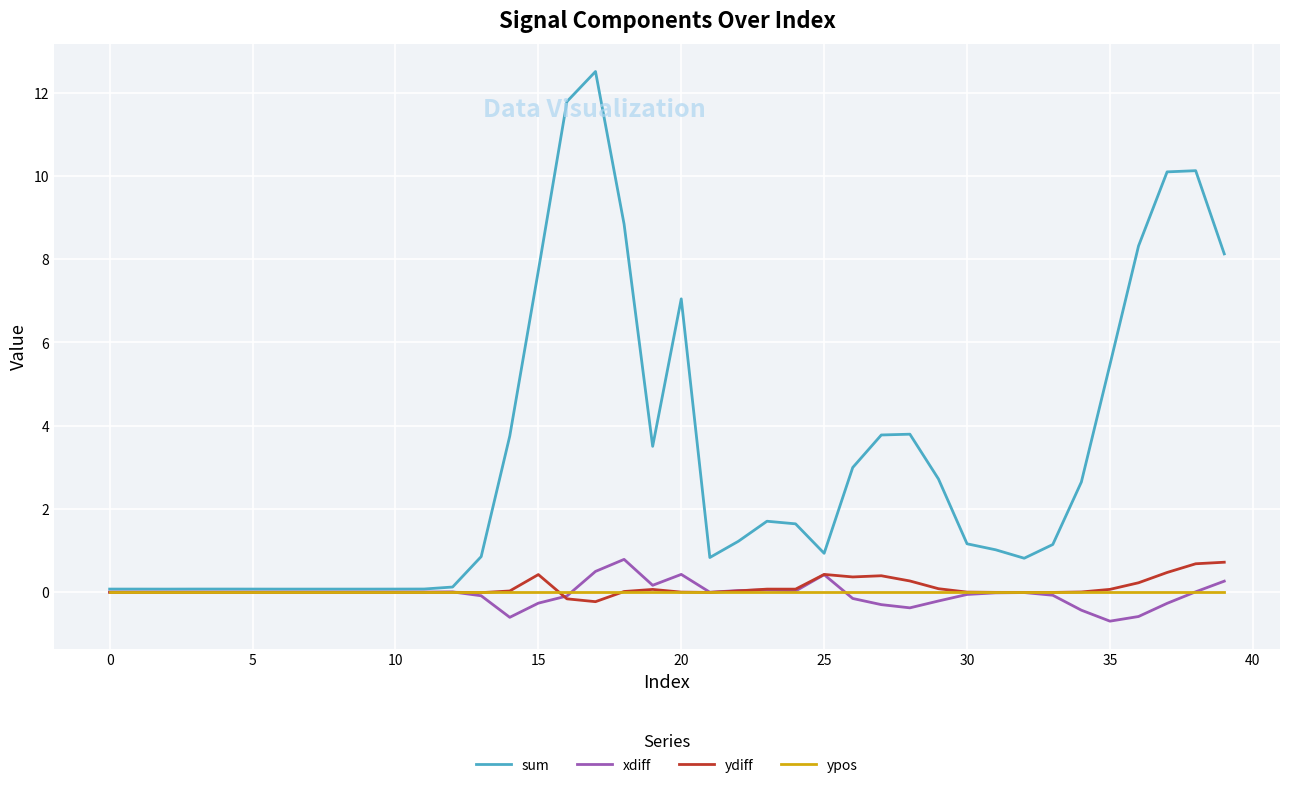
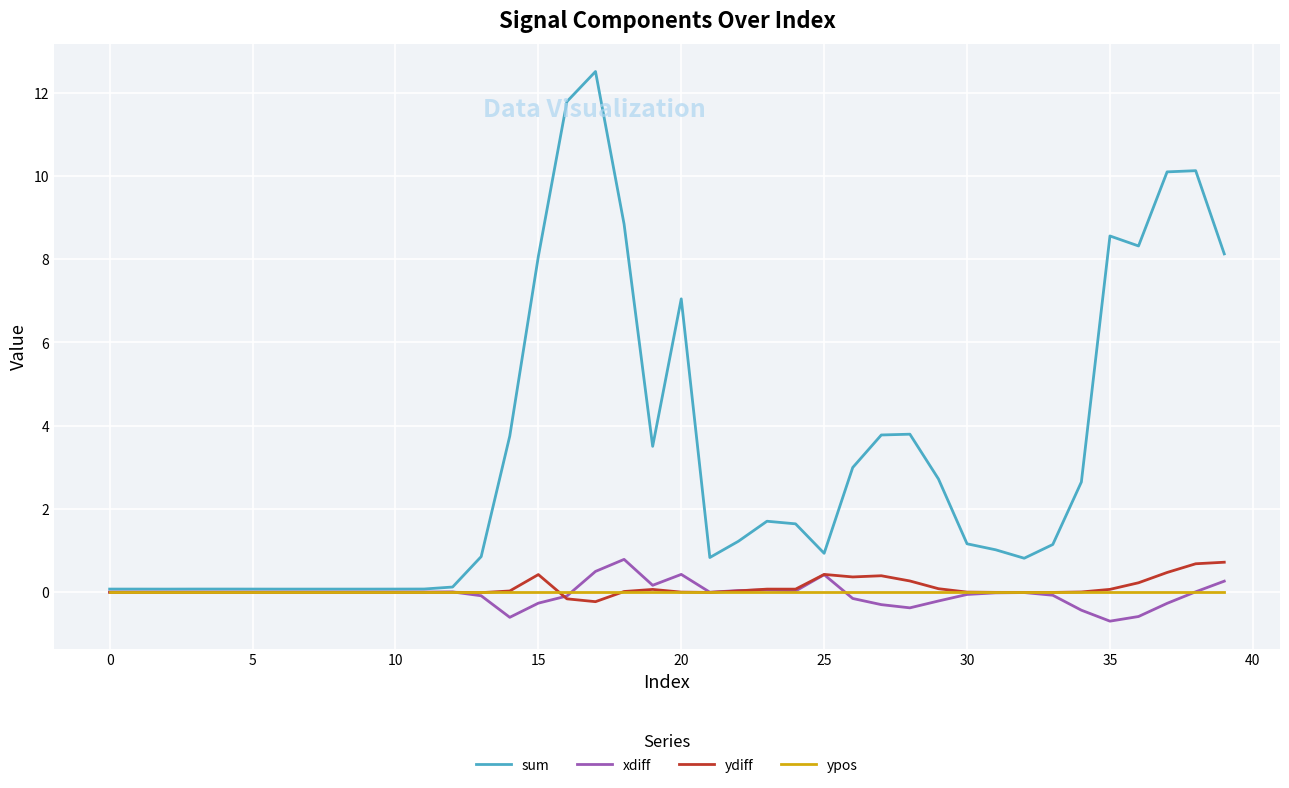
  {
    "sum": {
      "0": 0.1,
      "5": 0.1,
      "10": 0.1,
-     "15": 7.7,
+     "15": 8.1,
      "20": 7.0,
      "25": 0.9,
      "30": 1.2,
-     "35": 5.5
+     "35": 8.6
    },
    "xdiff": {
      "15": -0.3,
      "20": 0.4,
      "35": -0.7
    },
    "ydiff": {
      "15": 0.4,
      "35": 0.1
    },
    "ypos": {
      "15": 0.0,
      "25": 0.0,
      "35": 0.0
    }
  }
